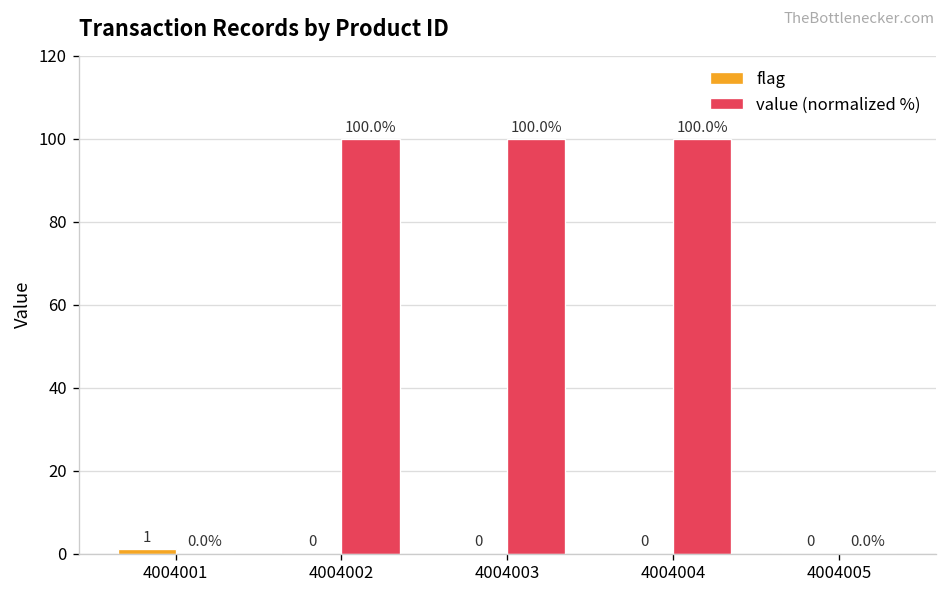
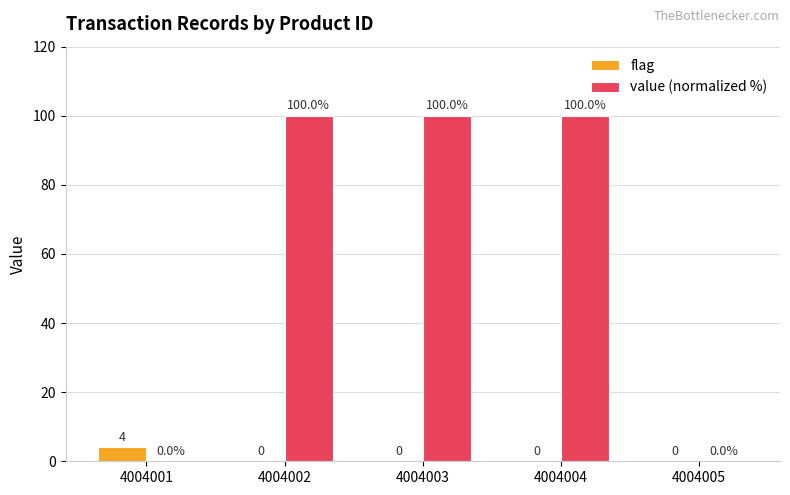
  {
    "flag": {
-     "4004001": "1",
+     "4004001": "4",
      "4004002": "0",
      "4004003": "0",
      "4004004": "0",
      "4004005": "0"
    },
    "value (normalized %)": {
      "4004001": "0.0%",
      "4004002": "100.0%",
      "4004003": "100.0%",
      "4004004": "100.0%",
      "4004005": "0.0%"
    }
  }
